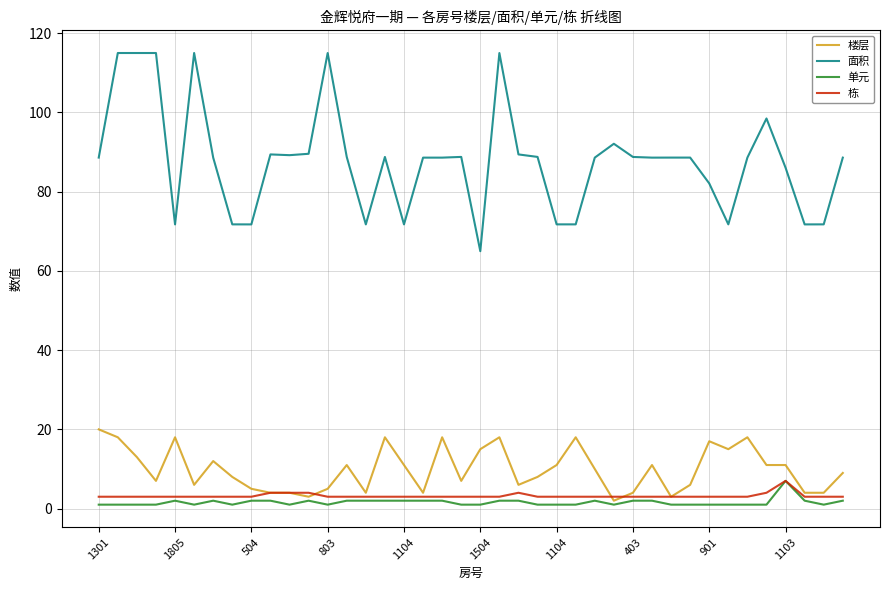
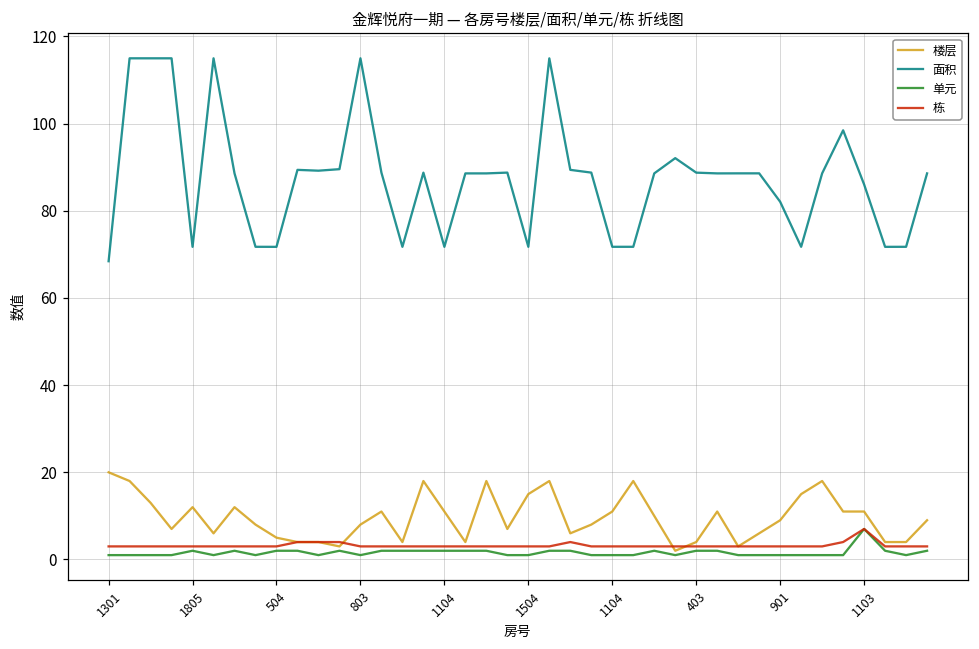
  {
    "楼层": {
      "1301": 20,
-     "1805": 18,
+     "1805": 12,
      "504": 5,
-     "803": 5,
+     "803": 8,
      "1504": 15,
      "403": 4,
-     "901": 17,
+     "901": 9,
      "1103": 11
    },
    "面积": {
-     "1301": 89,
+     "1301": 68,
      "1805": 72,
      "504": 72,
      "803": 115,
-     "1504": 65,
+     "1504": 72,
      "403": 89,
      "901": 82,
      "1103": 86
    },
    "单元": {
      "1301": 1,
      "1805": 2,
      "504": 2,
      "803": 1,
      "1504": 1,
      "403": 2,
      "901": 1
    },
    "栋": {
      "1301": 3,
      "1805": 3,
      "504": 3,
      "803": 3,
      "1504": 3,
      "403": 3,
      "901": 3
    }
  }
